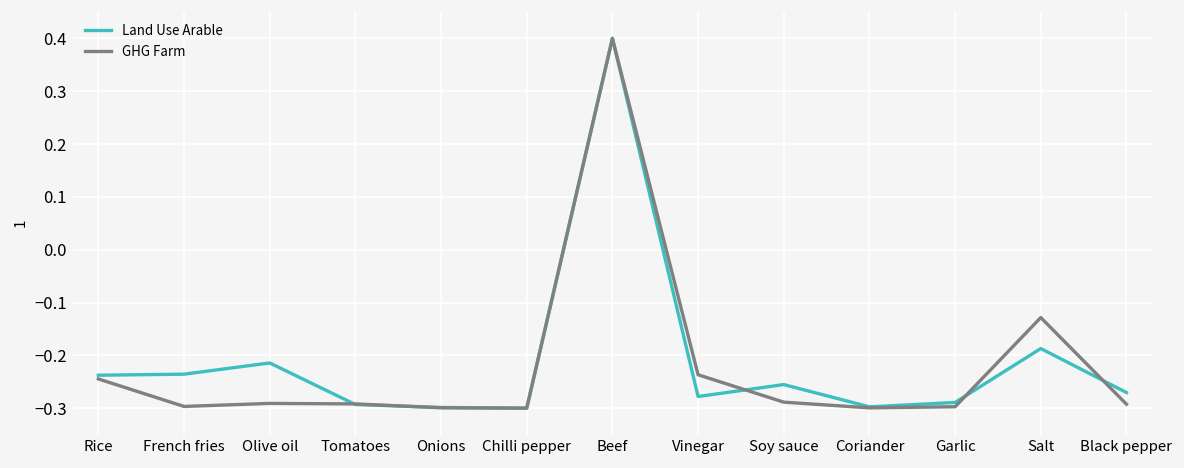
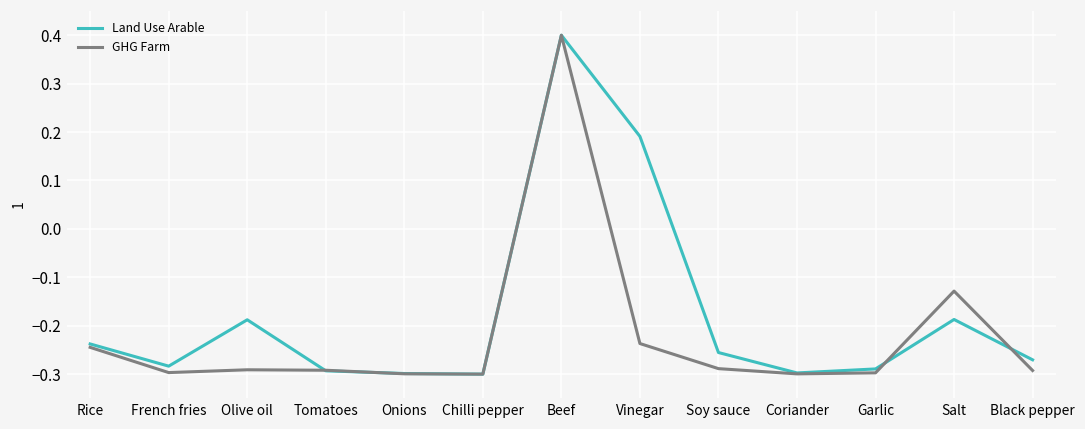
  {
    "Land Use Arable": {
      "Rice": -0.24,
-     "French fries": -0.24,
-     "Olive oil": -0.21,
-     "Vinegar": -0.28,
+     "French fries": -0.28,
+     "Olive oil": -0.19,
+     "Vinegar": 0.19,
      "Soy sauce": -0.26,
      "Garlic": -0.29,
      "Salt": -0.19,
      "Black pepper": -0.27
    },
    "GHG Farm": {
      "Rice": -0.24,
      "French fries": -0.30,
      "Olive oil": -0.29,
      "Vinegar": -0.24,
      "Soy sauce": -0.29,
      "Garlic": -0.30,
      "Salt": -0.13,
      "Black pepper": -0.29
    }
  }
